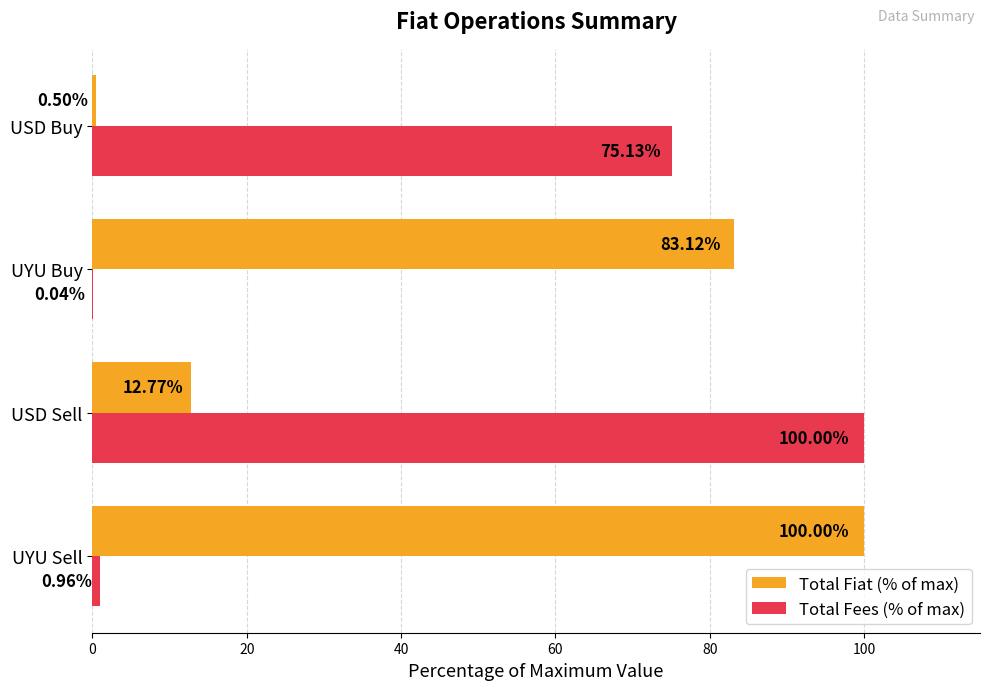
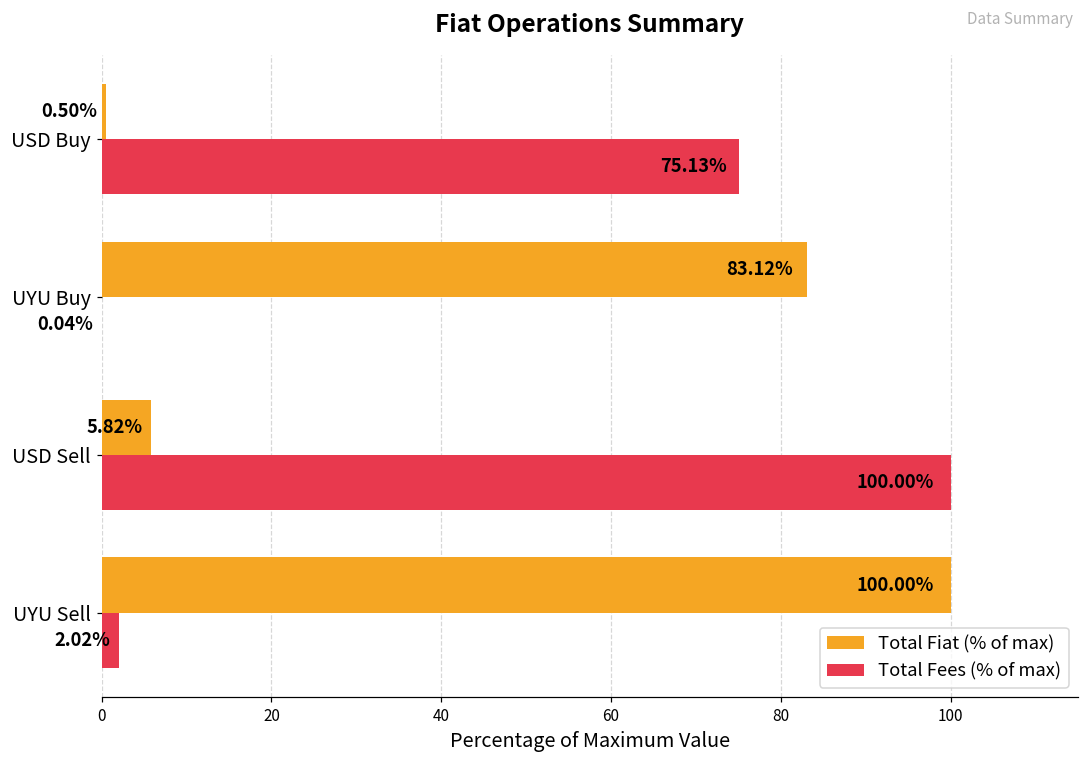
  {
    "Total Fiat (% of max)": {
      "USD Buy": "0.50%",
      "UYU Buy": "83.12%",
-     "USD Sell": "12.77%",
+     "USD Sell": "5.82%",
      "UYU Sell": "100.00%"
    },
    "Total Fees (% of max)": {
      "USD Buy": "75.13%",
      "UYU Buy": "0.04%",
      "USD Sell": "100.00%",
-     "UYU Sell": "0.96%"
+     "UYU Sell": "2.02%"
    }
  }
